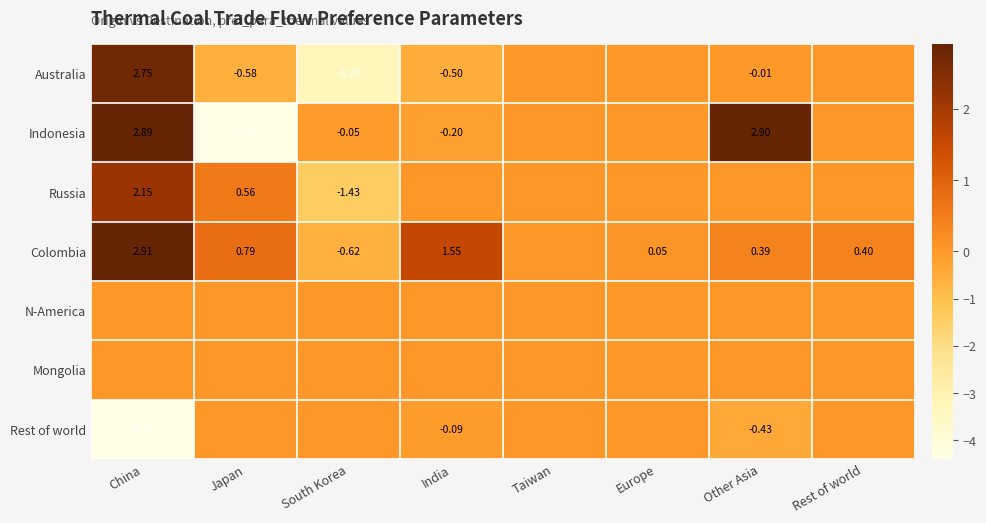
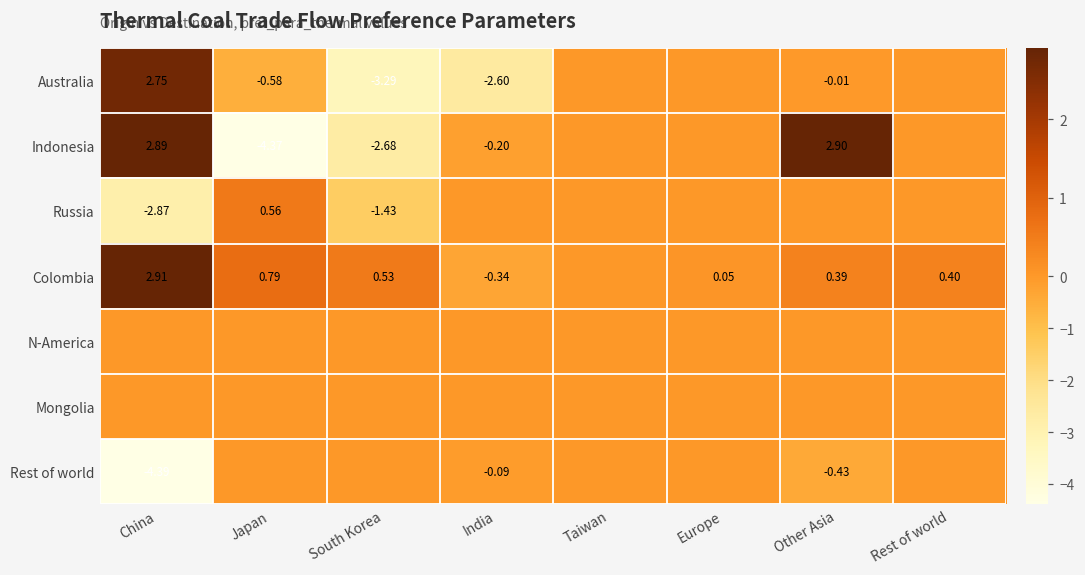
  {
    "Australia": {
      "China": 2.75,
      "Japan": -0.58,
      "South Korea": -3.29,
-     "India": -0.50,
+     "India": -2.60,
      "Other Asia": -0.01
    },
    "Indonesia": {
      "China": 2.89,
-     "South Korea": -0.05,
+     "South Korea": -2.68,
      "India": -0.20,
      "Other Asia": 2.90
    },
    "Russia": {
-     "China": 2.15,
+     "China": -2.87,
      "Japan": 0.56,
      "South Korea": -1.43
    },
    "Colombia": {
      "China": 2.91,
      "Japan": 0.79,
-     "South Korea": -0.62,
-     "India": 1.55,
+     "South Korea": 0.53,
+     "India": -0.34,
      "Europe": 0.05,
      "Other Asia": 0.39,
      "Rest of world": 0.40
    },
    "Rest of world": {
      "India": -0.09,
      "Other Asia": -0.43
    }
  }
